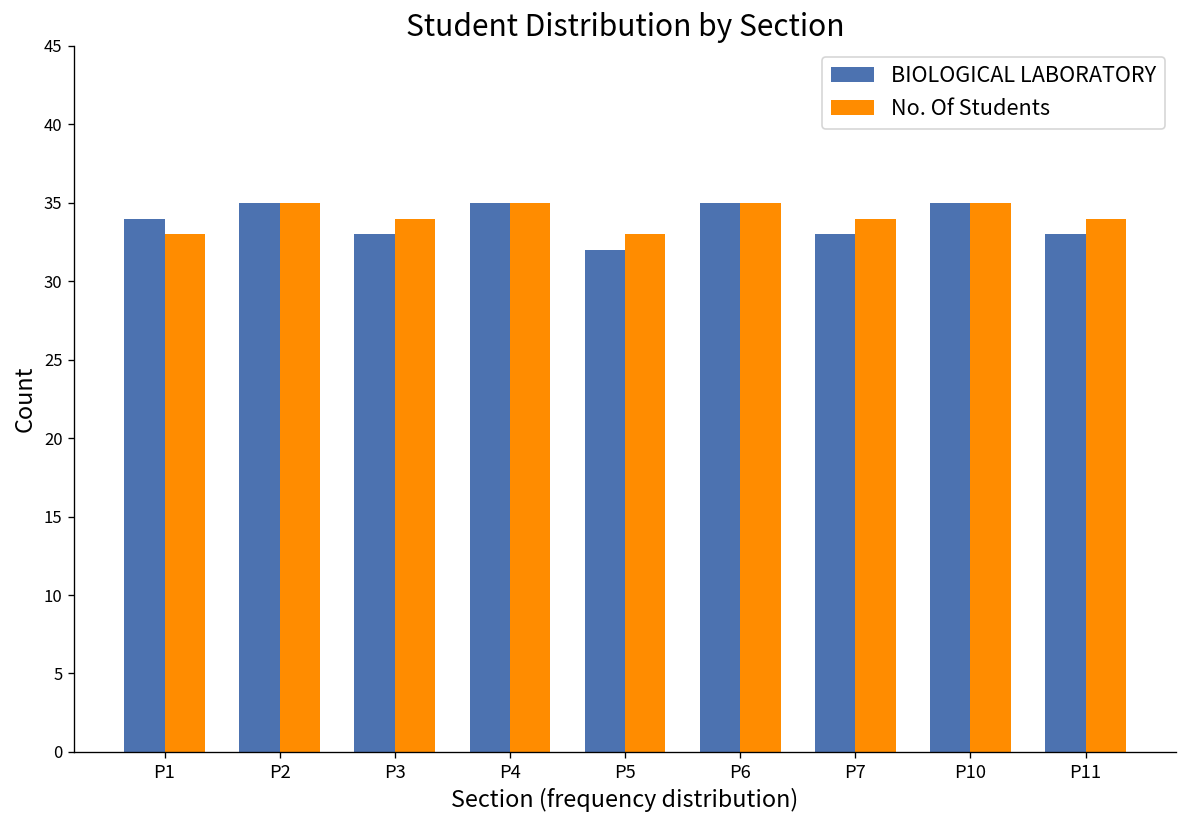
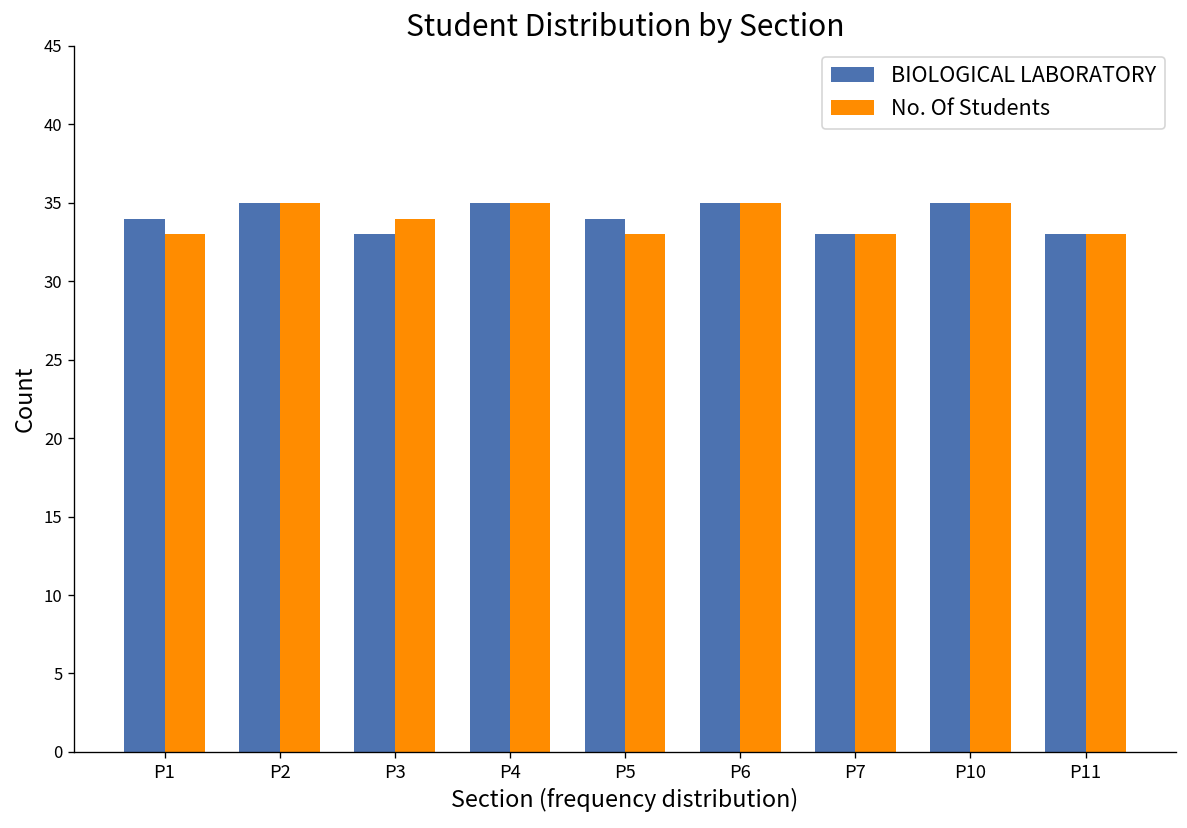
  {
    "BIOLOGICAL LABORATORY": {
      "P1": 34,
      "P2": 35,
      "P3": 33,
      "P4": 35,
-     "P5": 32,
+     "P5": 34,
      "P6": 35,
      "P7": 33,
      "P10": 35,
      "P11": 33
    },
    "No. Of Students": {
      "P1": 33,
      "P2": 35,
      "P3": 34,
      "P4": 35,
      "P5": 33,
      "P6": 35,
-     "P7": 34,
+     "P7": 33,
      "P10": 35,
-     "P11": 34
+     "P11": 33
    }
  }
